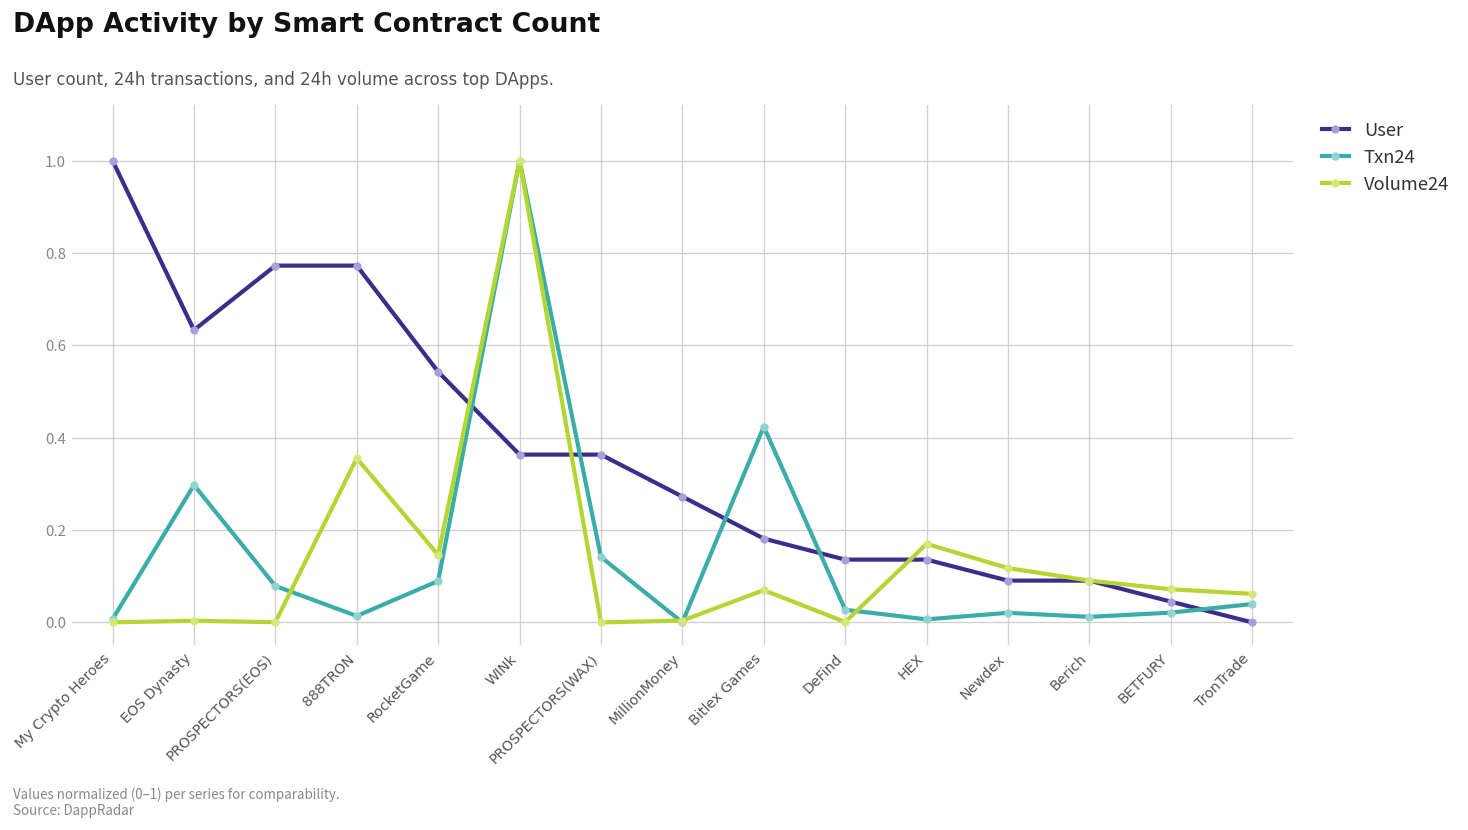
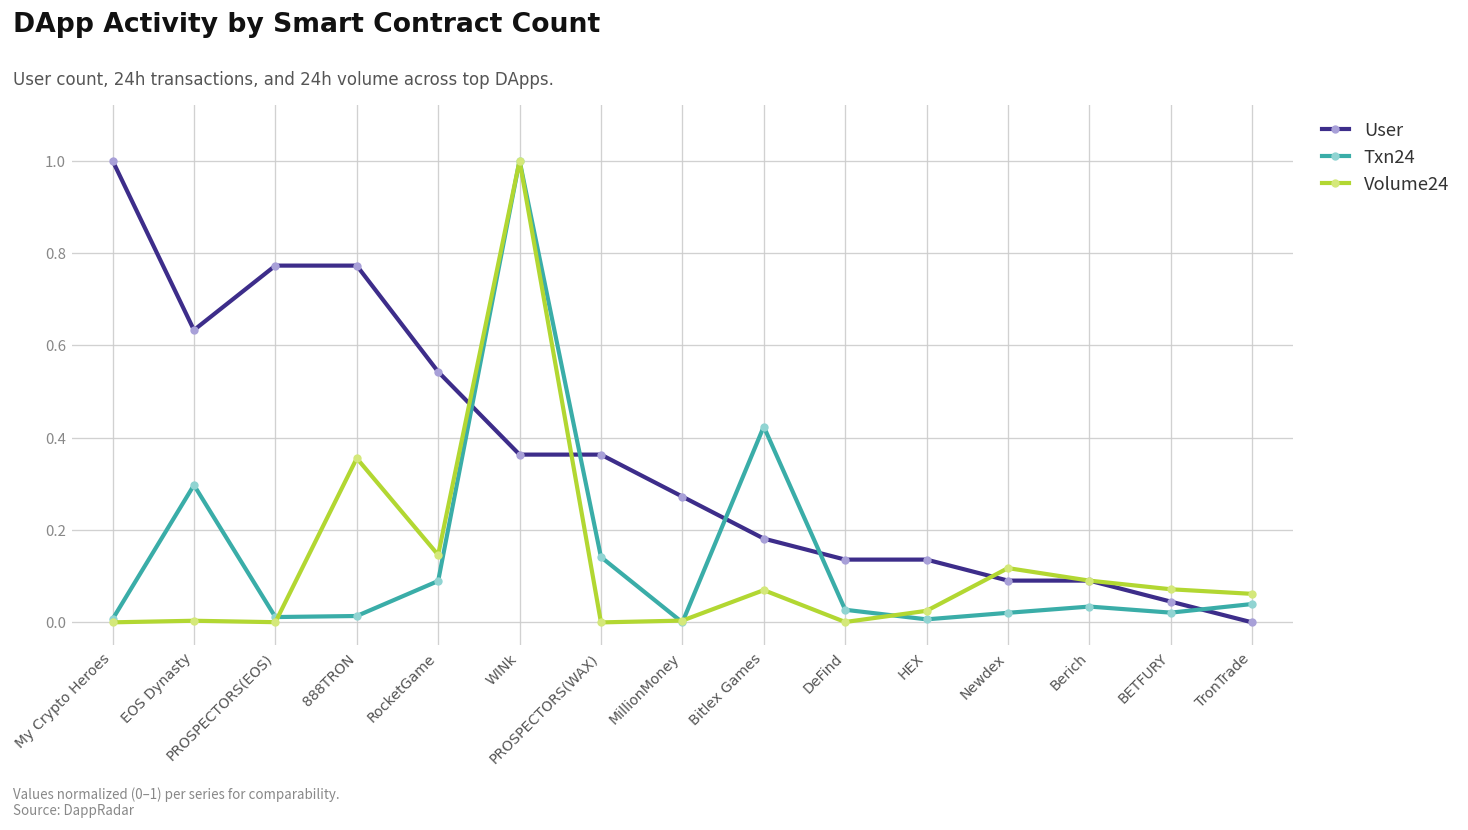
  {
    "User": {
      "My Crypto Heroes": 1.00,
      "EOS Dynasty": 0.63,
      "PROSPECTORS(EOS)": 0.77,
      "888TRON": 0.77,
      "RocketGame": 0.54,
      "WINk": 0.36,
      "PROSPECTORS(WAX)": 0.36,
      "MillionMoney": 0.27,
      "Bitlex Games": 0.18,
      "DeFind": 0.14,
      "HEX": 0.14,
      "Newdex": 0.09,
      "BETFURY": 0.05,
      "TronTrade": 0.00
    },
    "Txn24": {
      "My Crypto Heroes": 0.01,
      "EOS Dynasty": 0.30,
-     "PROSPECTORS(EOS)": 0.08,
+     "PROSPECTORS(EOS)": 0.01,
      "888TRON": 0.01,
      "RocketGame": 0.09,
      "PROSPECTORS(WAX)": 0.14,
      "Bitlex Games": 0.42,
      "DeFind": 0.03,
      "HEX": 0.01,
      "Newdex": 0.02,
-     "Berich": 0.01,
+     "Berich": 0.03,
      "BETFURY": 0.02,
      "TronTrade": 0.04
    },
    "Volume24": {
      "My Crypto Heroes": 0.00,
      "EOS Dynasty": 0.00,
      "PROSPECTORS(EOS)": 0.00,
      "888TRON": 0.36,
      "RocketGame": 0.15,
      "PROSPECTORS(WAX)": 0.00,
      "Bitlex Games": 0.07,
      "DeFind": 0.00,
-     "HEX": 0.17,
+     "HEX": 0.03,
      "Newdex": 0.12,
      "BETFURY": 0.07,
      "TronTrade": 0.06
    }
  }
